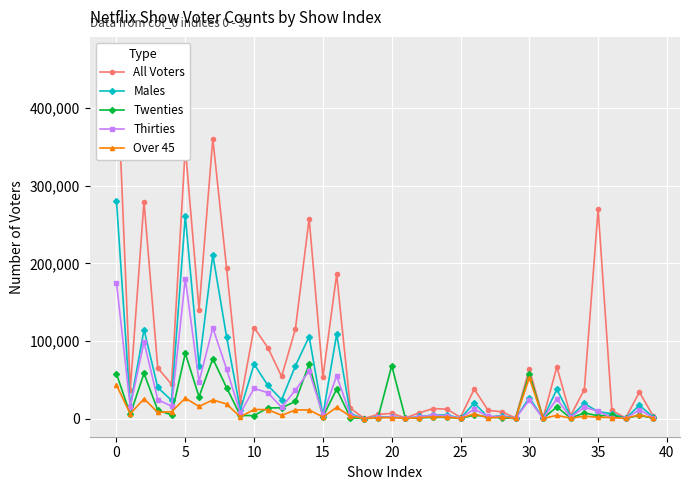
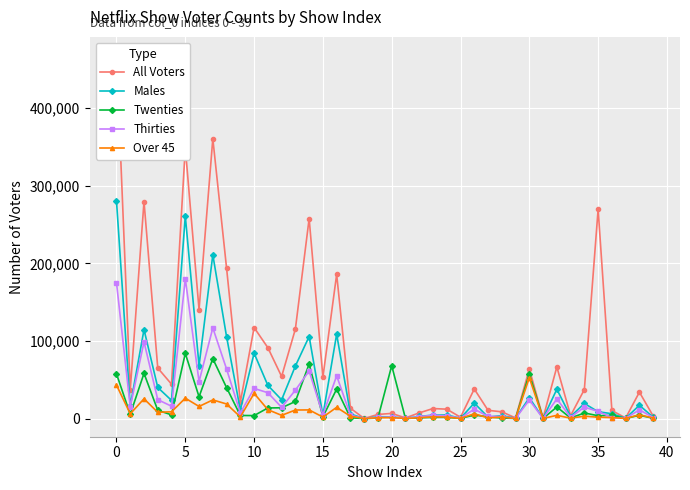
  {
    "All Voters": {
      "10": "120,000",
      "15": "50,000",
      "20": "10,000",
      "30": "60,000",
      "35": "270,000"
    },
    "Males": {
      "0": "280,000",
      "5": "260,000",
-     "10": "70,000"
+     "10": "80,000"
    },
    "Twenties": {
      "0": "60,000",
      "5": "80,000",
      "10": "0",
      "20": "70,000",
      "30": "60,000"
    },
    "Thirties": {
      "0": "180,000",
      "5": "180,000",
      "10": "40,000"
    },
    "Over 45": {
      "0": "40,000",
      "5": "30,000",
-     "10": "10,000",
+     "10": "30,000",
      "30": "50,000"
    }
  }
